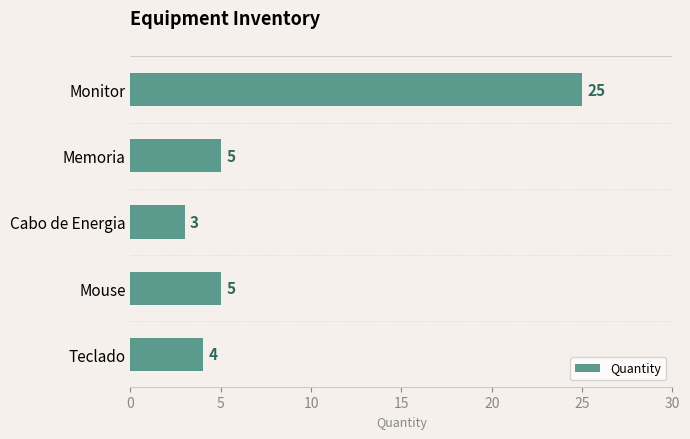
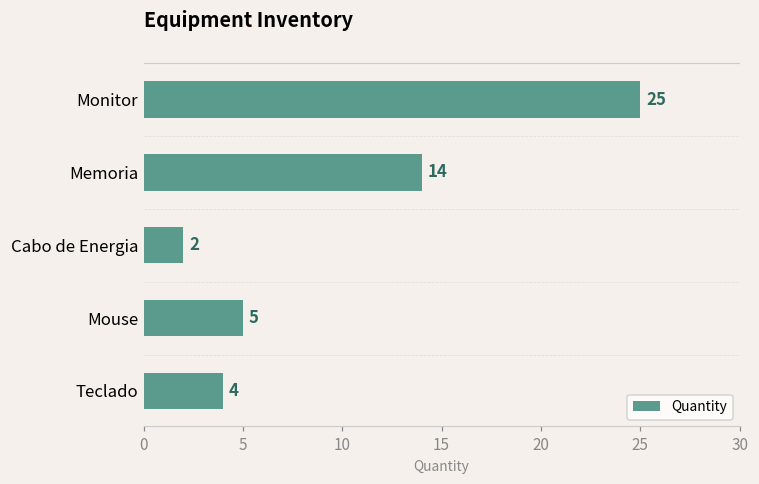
  {
    "Monitor": 25,
-   "Memoria": 5,
-   "Cabo de Energia": 3,
+   "Memoria": 14,
+   "Cabo de Energia": 2,
    "Mouse": 5,
    "Teclado": 4
  }
